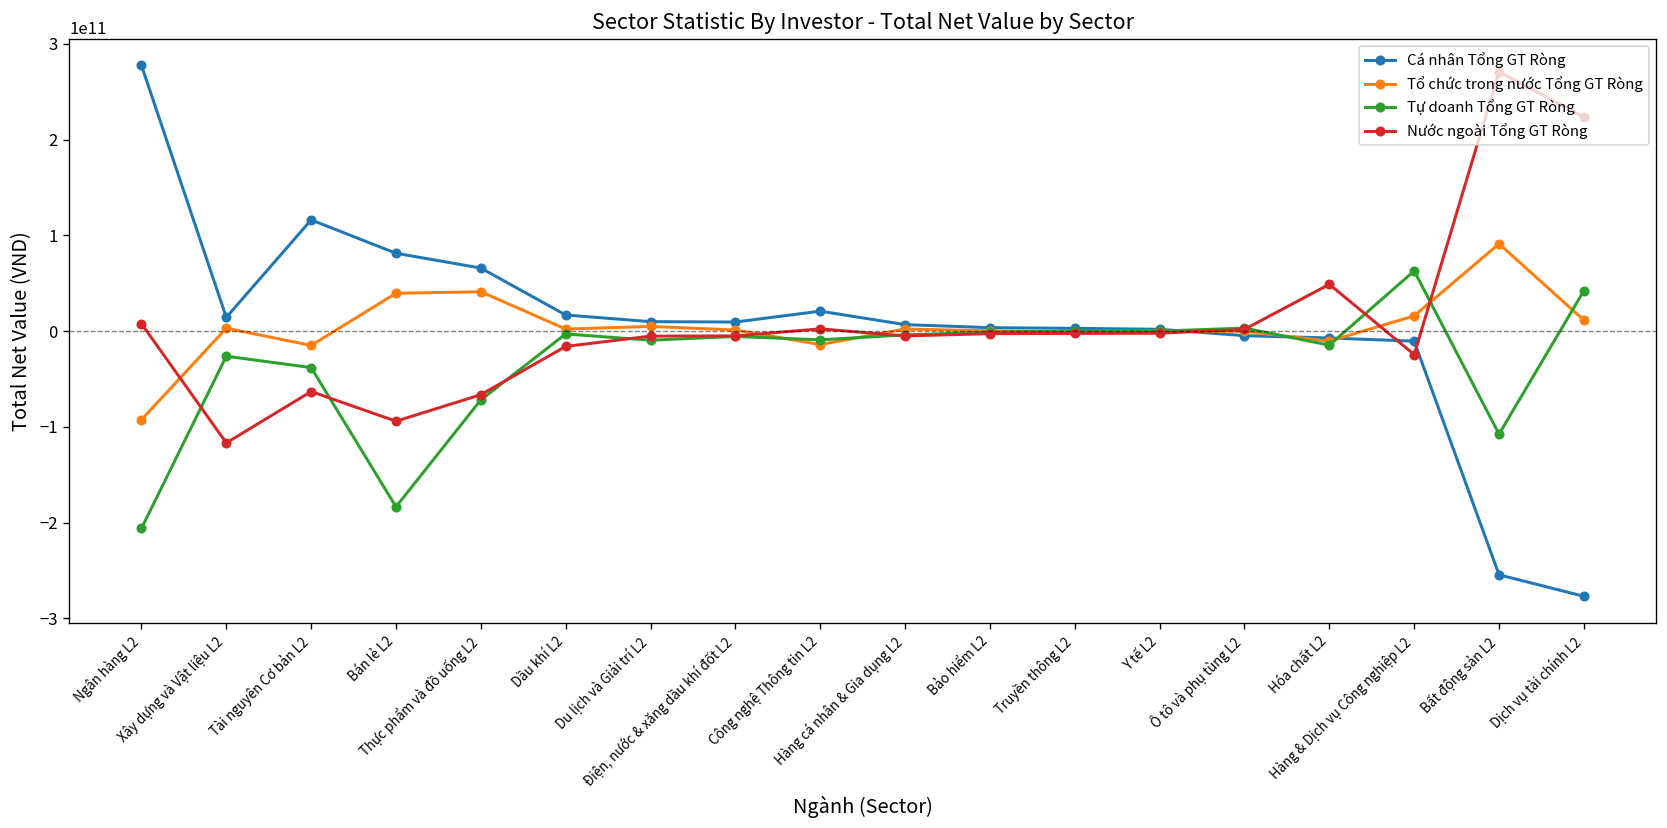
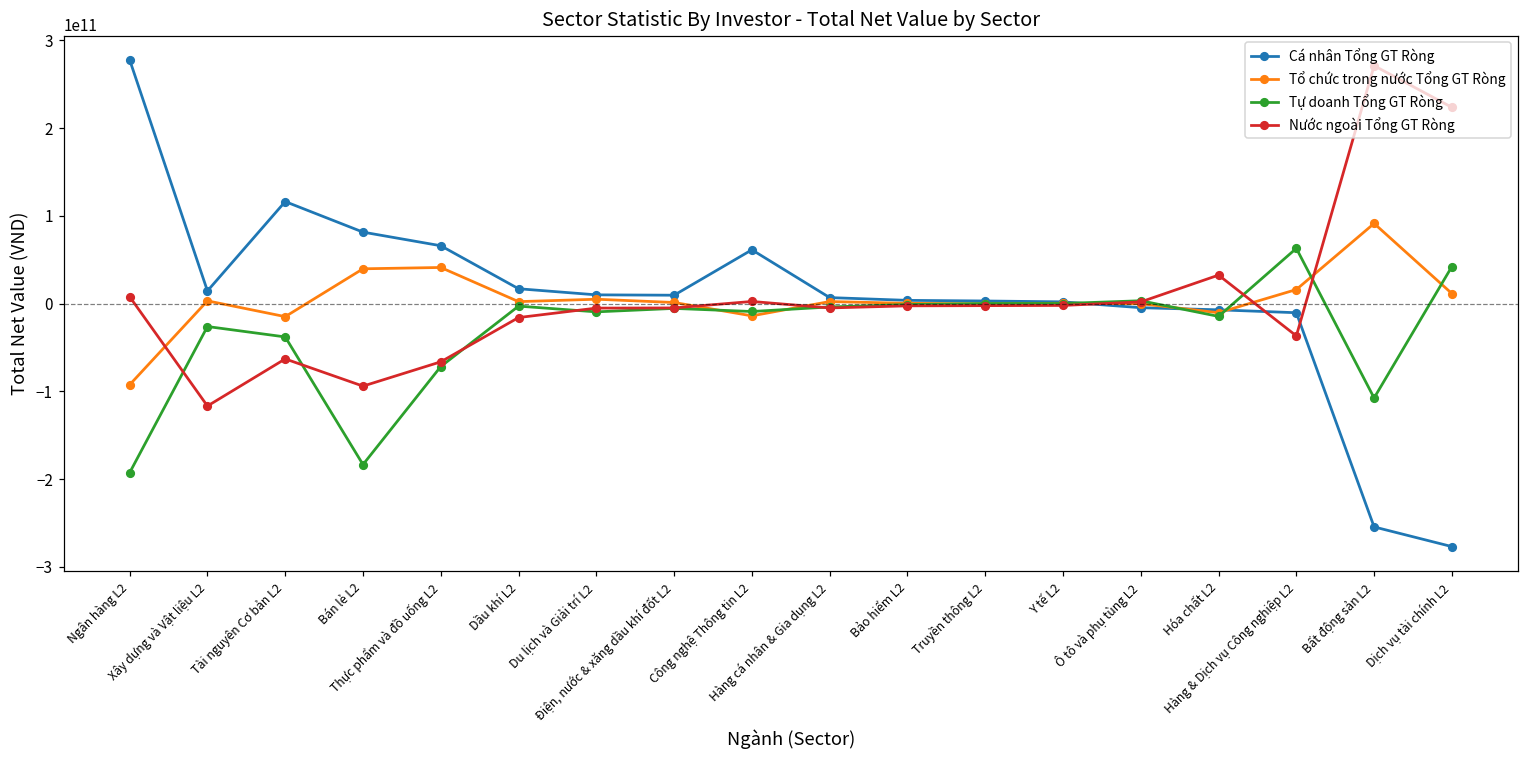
  {
    "Cá nhân Tổng GT Ròng": {
      "Ngân hàng L2": 280000000000,
      "Xây dựng và Vật liệu L2": 10000000000,
      "Tài nguyên Cơ bản L2": 120000000000,
      "Bán lẻ L2": 80000000000,
      "Thực phẩm và đồ uống L2": 70000000000,
      "Dầu khí L2": 20000000000,
      "Du lịch và Giải trí L2": 10000000000,
      "Điện, nước & xăng dầu khí đốt L2": 10000000000,
-     "Công nghệ Thông tin L2": 20000000000,
+     "Công nghệ Thông tin L2": 60000000000,
      "Hàng cá nhân & Gia dụng L2": 10000000000,
      "Bảo hiểm L2": 0,
      "Ô tô và phụ tùng L2": 0,
      "Hóa chất L2": -10000000000,
      "Hàng & Dịch vụ Công nghiệp L2": -10000000000,
      "Bất động sản L2": -250000000000,
      "Dịch vụ tài chính L2": -280000000000
    },
    "Tổ chức trong nước Tổng GT Ròng": {
      "Ngân hàng L2": -90000000000,
      "Xây dựng và Vật liệu L2": 0,
      "Tài nguyên Cơ bản L2": -10000000000,
      "Bán lẻ L2": 40000000000,
      "Thực phẩm và đồ uống L2": 40000000000,
      "Dầu khí L2": 0,
      "Du lịch và Giải trí L2": 0,
      "Điện, nước & xăng dầu khí đốt L2": 0,
      "Công nghệ Thông tin L2": -10000000000,
      "Hàng cá nhân & Gia dụng L2": 0,
      "Hóa chất L2": -10000000000,
      "Hàng & Dịch vụ Công nghiệp L2": 20000000000,
      "Bất động sản L2": 90000000000,
      "Dịch vụ tài chính L2": 10000000000
    },
    "Tự doanh Tổng GT Ròng": {
-     "Ngân hàng L2": -210000000000,
+     "Ngân hàng L2": -190000000000,
      "Xây dựng và Vật liệu L2": -30000000000,
      "Tài nguyên Cơ bản L2": -40000000000,
      "Bán lẻ L2": -180000000000,
      "Thực phẩm và đồ uống L2": -70000000000,
      "Dầu khí L2": 0,
      "Du lịch và Giải trí L2": -10000000000,
      "Công nghệ Thông tin L2": -10000000000,
      "Hóa chất L2": -10000000000,
      "Hàng & Dịch vụ Công nghiệp L2": 60000000000,
      "Bất động sản L2": -110000000000,
      "Dịch vụ tài chính L2": 40000000000
    },
    "Nước ngoài Tổng GT Ròng": {
      "Ngân hàng L2": 10000000000,
      "Xây dựng và Vật liệu L2": -120000000000,
      "Tài nguyên Cơ bản L2": -60000000000,
      "Bán lẻ L2": -90000000000,
      "Thực phẩm và đồ uống L2": -70000000000,
      "Dầu khí L2": -20000000000,
      "Du lịch và Giải trí L2": -10000000000,
      "Công nghệ Thông tin L2": 0,
-     "Hóa chất L2": 50000000000,
-     "Hàng & Dịch vụ Công nghiệp L2": -20000000000
+     "Hóa chất L2": 30000000000,
+     "Hàng & Dịch vụ Công nghiệp L2": -40000000000
    }
  }
